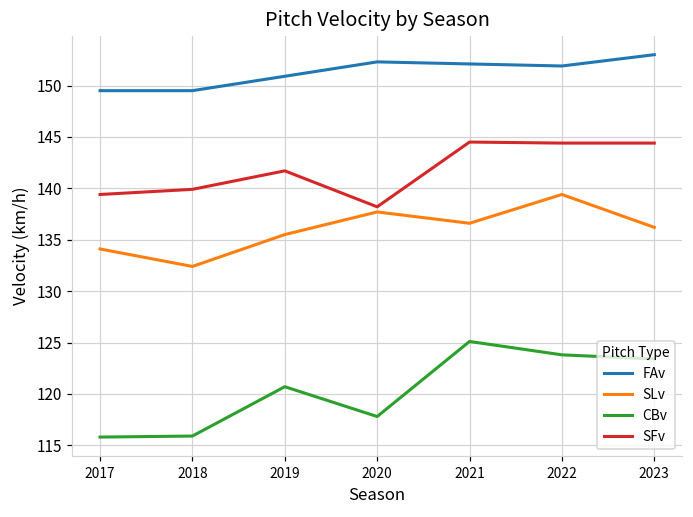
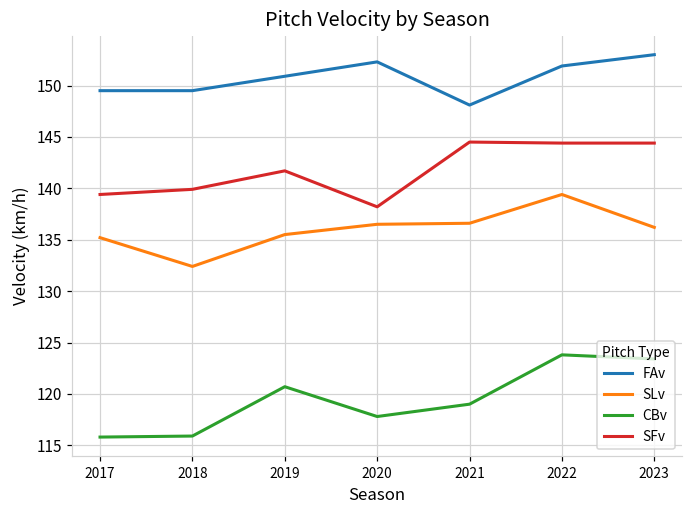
  {
    "FAv": {
      "2017": 150,
      "2018": 150,
      "2019": 151,
      "2020": 152,
-     "2021": 152,
+     "2021": 148,
      "2022": 152,
      "2023": 153
    },
    "SLv": {
-     "2017": 134,
+     "2017": 135,
      "2018": 132,
      "2019": 136,
-     "2020": 138,
+     "2020": 137,
      "2021": 137,
      "2022": 139,
      "2023": 136
    },
    "CBv": {
      "2017": 116,
      "2018": 116,
      "2019": 121,
      "2020": 118,
-     "2021": 125,
+     "2021": 119,
      "2022": 124
    },
    "SFv": {
      "2017": 139,
      "2018": 140,
      "2019": 142,
      "2020": 138,
      "2021": 145,
      "2022": 144,
      "2023": 144
    }
  }
